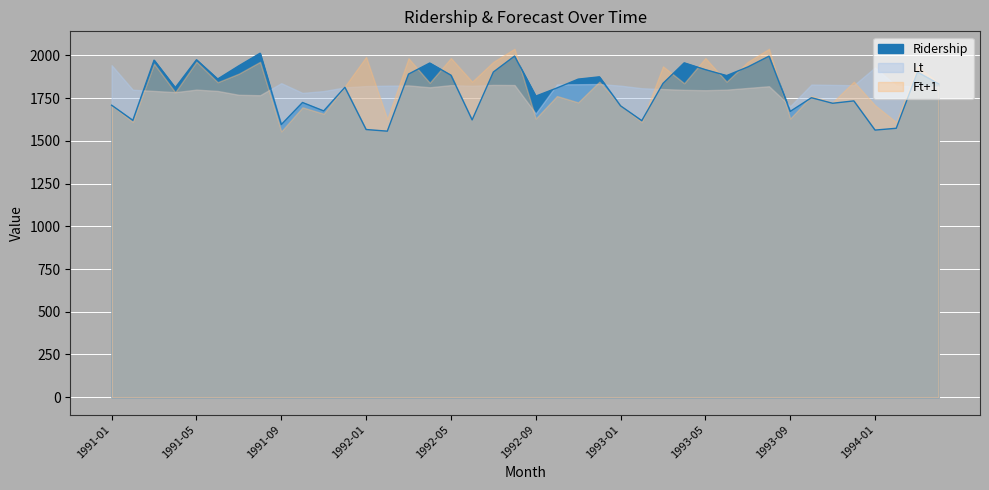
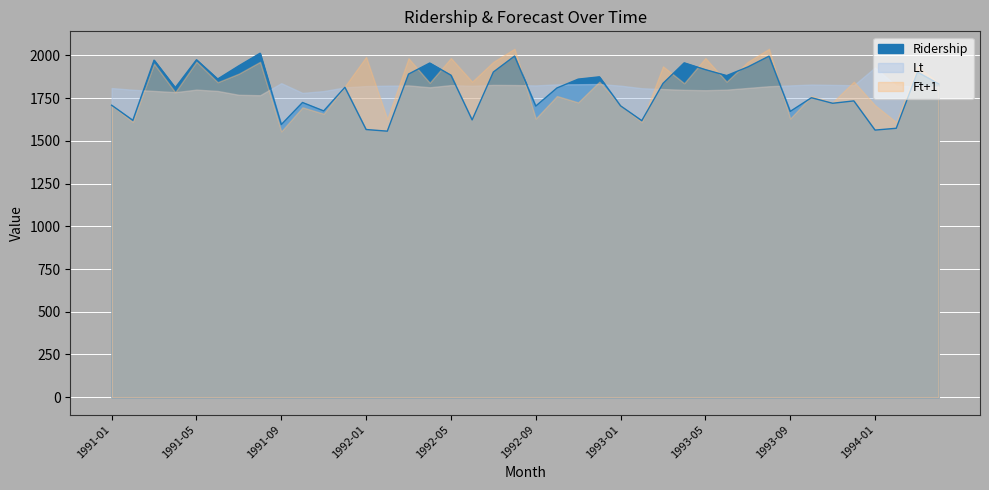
  {
    "Ridership": {
      "1991-09": 1600,
      "1992-01": 1570,
      "1992-05": 1880,
-     "1992-09": 1760,
+     "1992-09": 1700,
      "1993-05": 1920,
      "1993-09": 1670,
      "1994-01": 1560
    },
    "Lt": {
-     "1991-01": 1940,
+     "1991-01": 1810,
      "1991-05": 1800,
      "1991-09": 1840,
      "1992-01": 1820,
      "1992-05": 1830,
-     "1992-09": 1660,
+     "1992-09": 1820,
      "1993-01": 1820,
      "1993-05": 1800,
-     "1993-09": 1700
+     "1993-09": 1830
    },
    "Ft+1": {
      "1991-09": 1560,
      "1992-01": 1990,
      "1992-05": 1990,
      "1992-09": 1630,
      "1993-05": 1990,
      "1993-09": 1630,
      "1994-01": 1710
    }
  }
